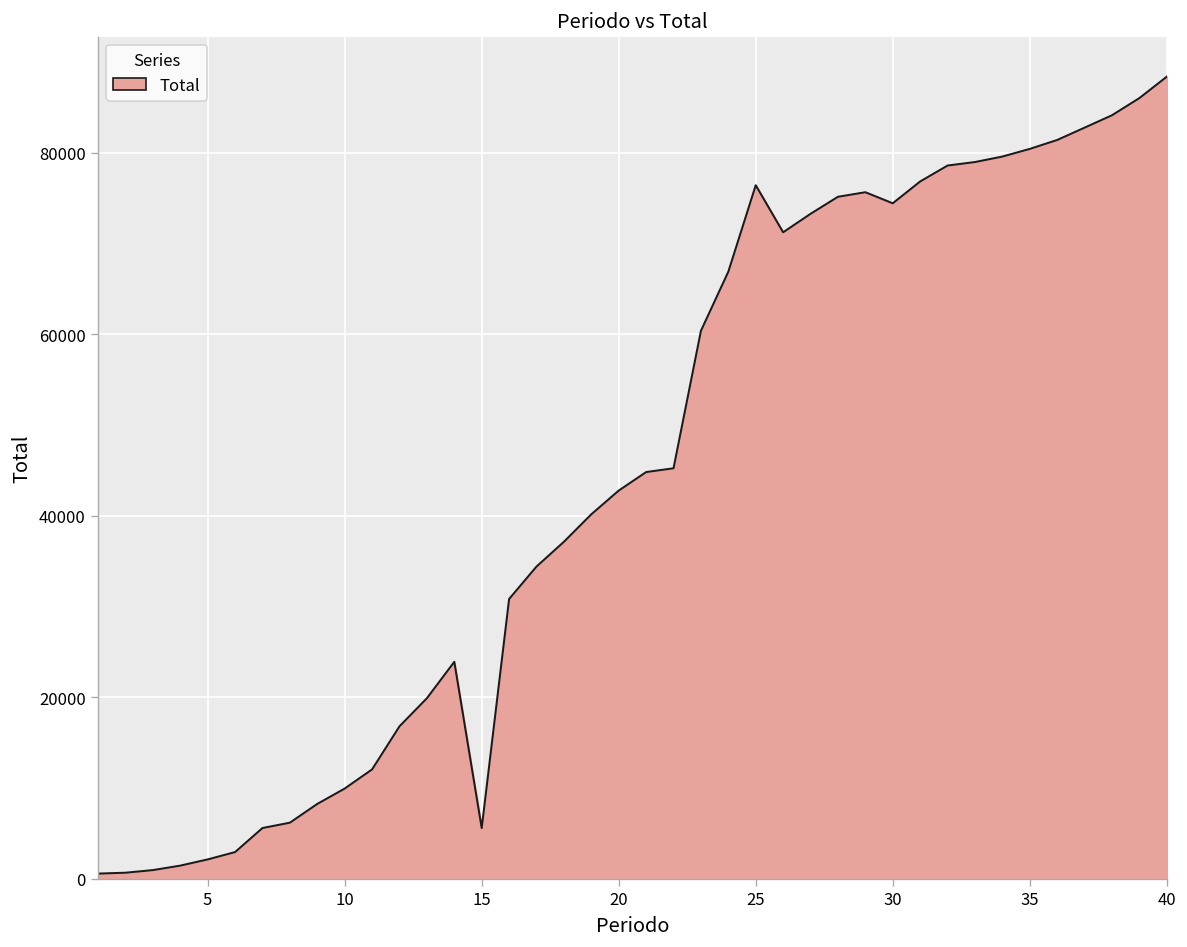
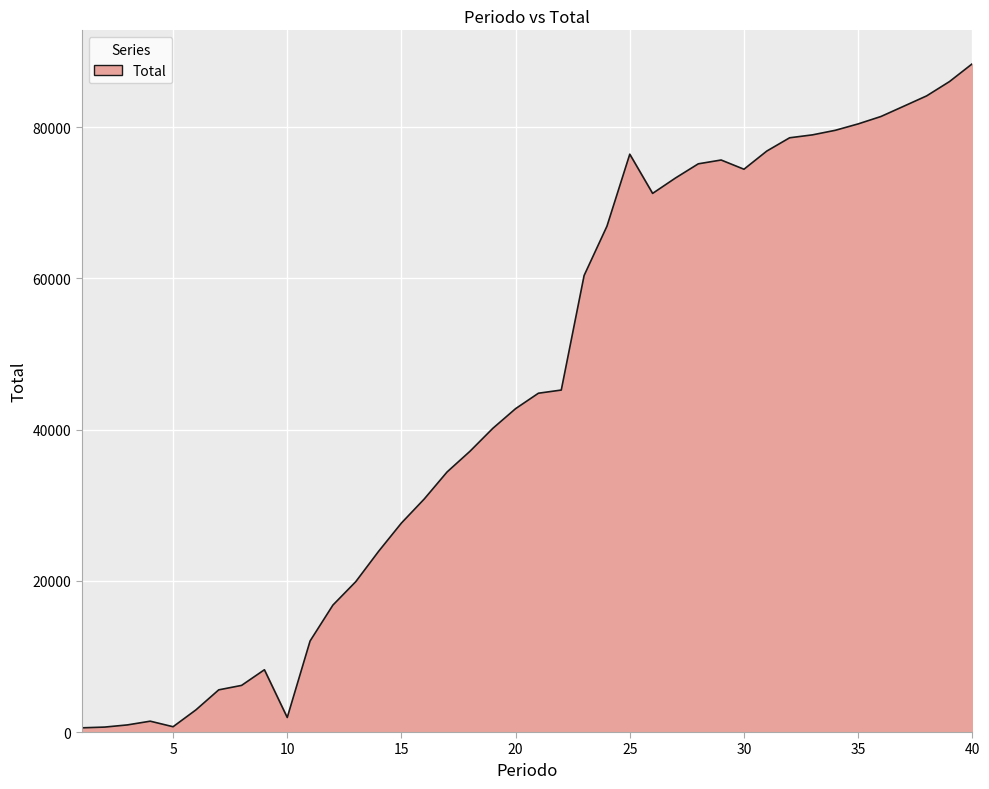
  {
-   "5": 2000,
-   "10": 10000,
-   "15": 6000,
+   "5": 1000,
+   "10": 2000,
+   "15": 28000,
    "20": 43000,
    "25": 76000,
    "30": 74000,
    "35": 80000,
    "40": 88000
  }
